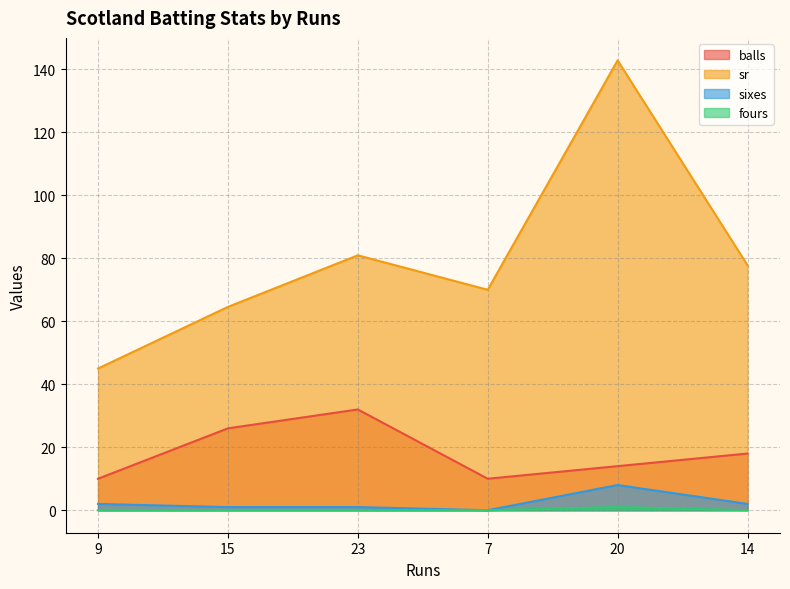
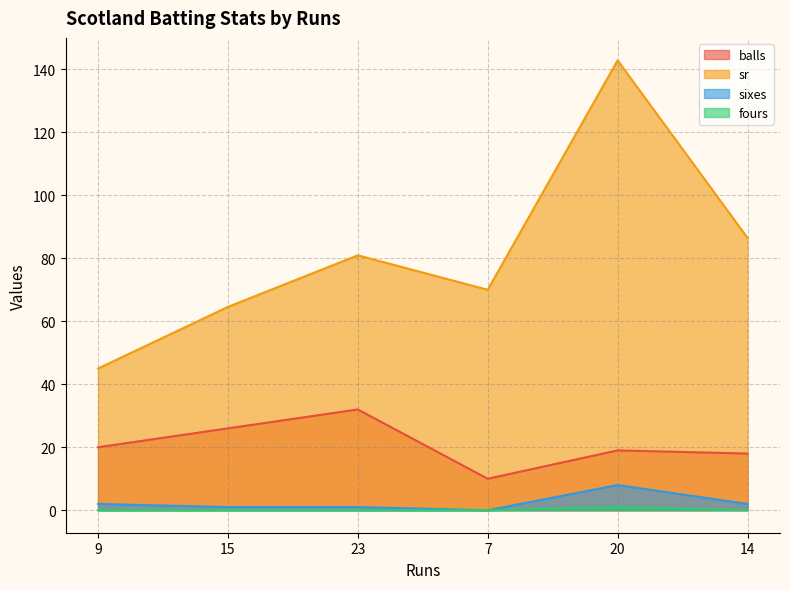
  {
    "balls": {
-     "9": 10,
+     "9": 20,
      "15": 26,
      "23": 32,
      "7": 10,
-     "20": 14,
+     "20": 19,
      "14": 18
    },
    "sr": {
      "9": 45,
      "15": 65,
      "23": 81,
      "7": 70,
      "20": 143,
-     "14": 78
+     "14": 86
    },
    "sixes": {
      "9": 2,
      "15": 1,
      "23": 1,
      "20": 8,
      "14": 2
    },
    "fours": {
      "9": 0,
      "15": 0,
      "23": 0,
      "20": 1,
      "14": 0
    }
  }
